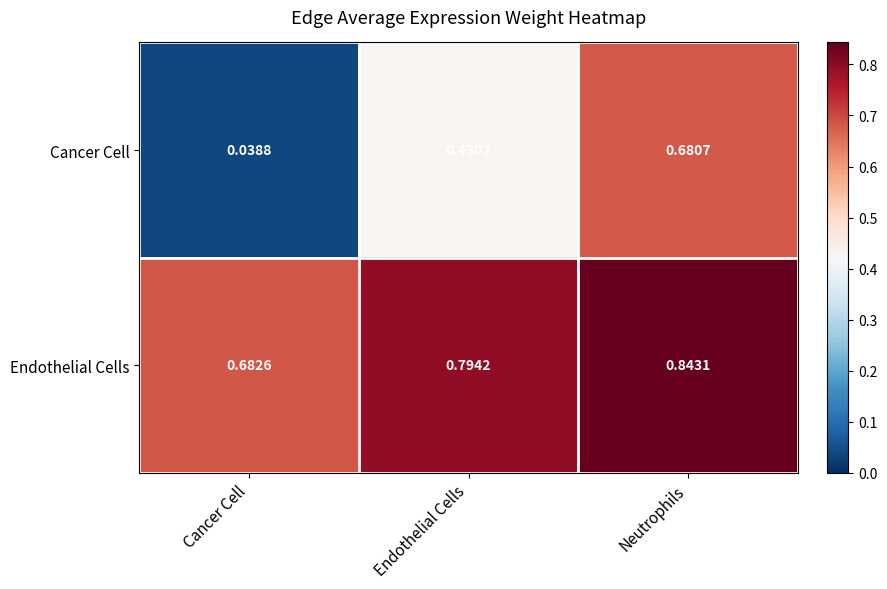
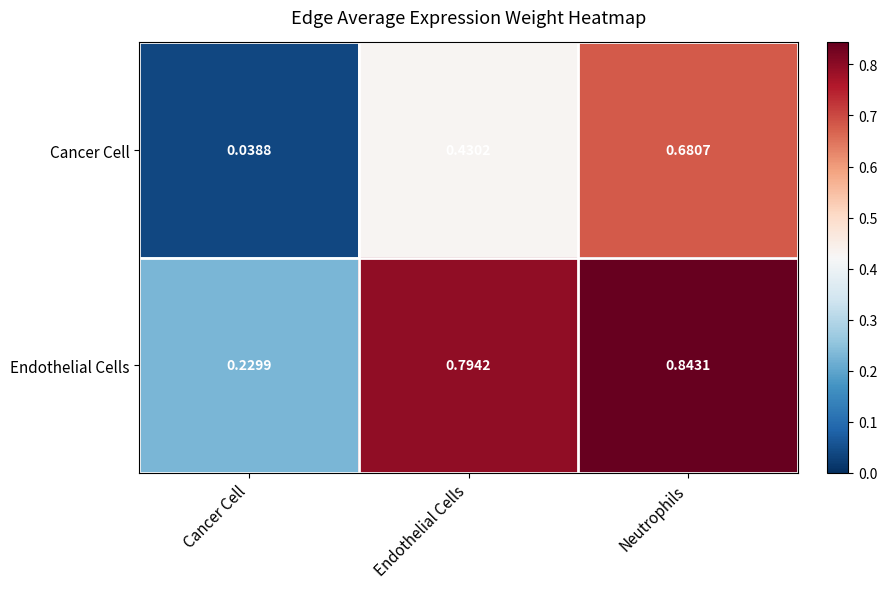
  {
    "Cancer Cell": {
      "Cancer Cell": 0.0388,
      "Neutrophils": 0.6807
    },
    "Endothelial Cells": {
-     "Cancer Cell": 0.6826,
+     "Cancer Cell": 0.2299,
      "Endothelial Cells": 0.7942,
      "Neutrophils": 0.8431
    }
  }
